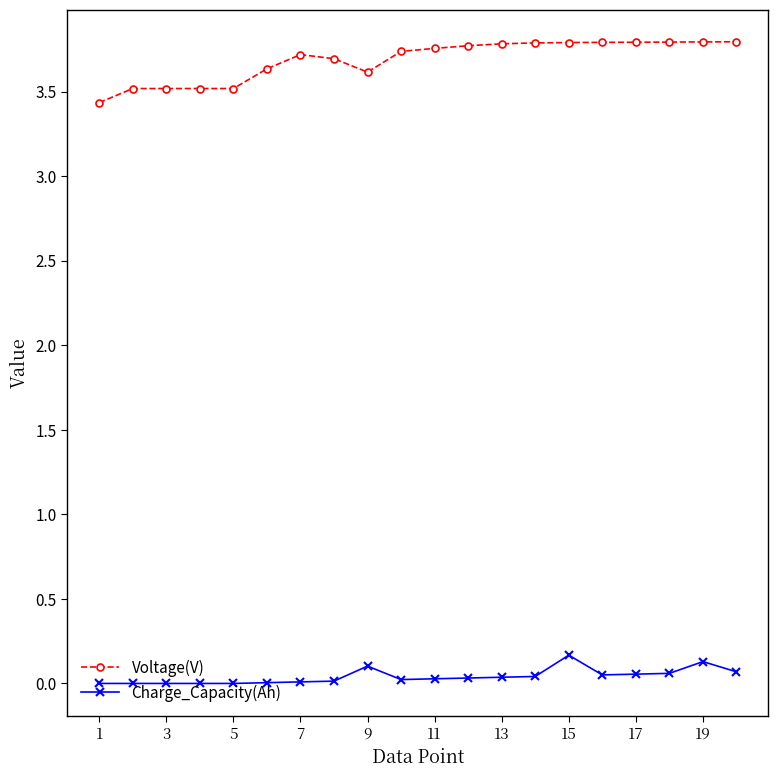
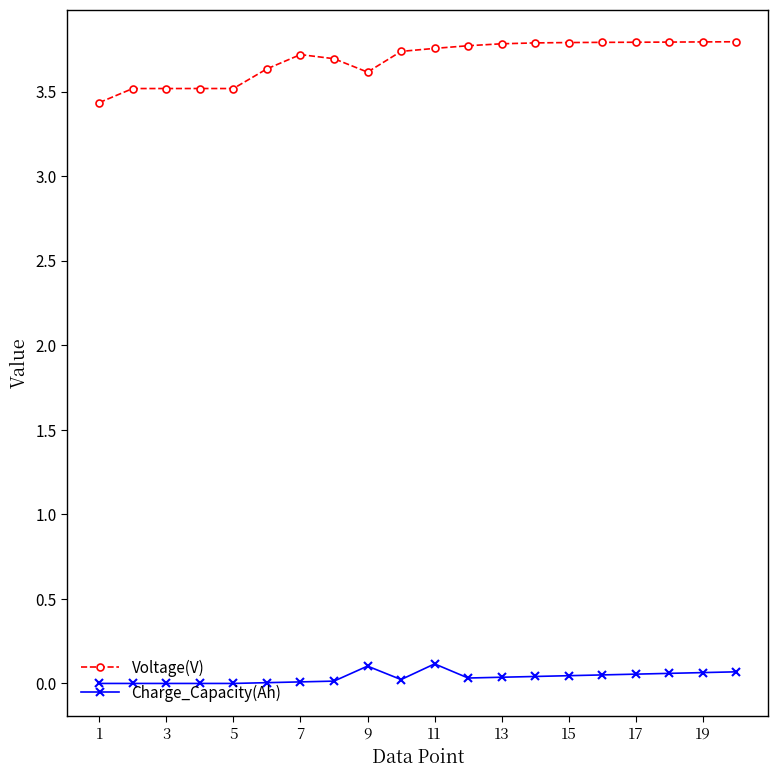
  {
    "Voltage(V)": {
      "1": 3.43,
      "3": 3.52,
      "5": 3.52,
      "7": 3.72,
      "9": 3.61,
      "11": 3.76,
      "13": 3.78,
      "15": 3.79,
      "17": 3.79,
      "19": 3.79
    },
    "Charge_Capacity(Ah)": {
      "1": 0.00,
      "3": 0.00,
      "5": 0.00,
      "7": 0.01,
      "9": 0.10,
-     "11": 0.03,
+     "11": 0.12,
      "13": 0.04,
-     "15": 0.17,
+     "15": 0.05,
      "17": 0.06,
-     "19": 0.13
+     "19": 0.06
    }
  }
